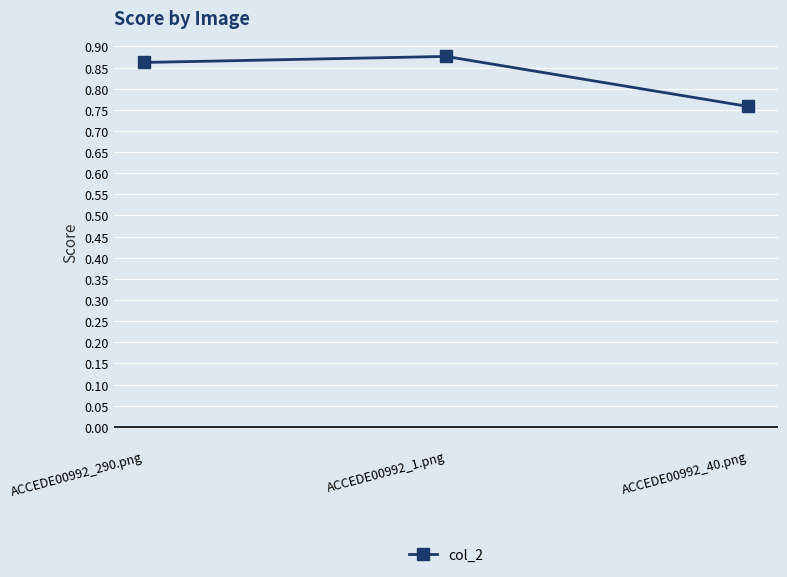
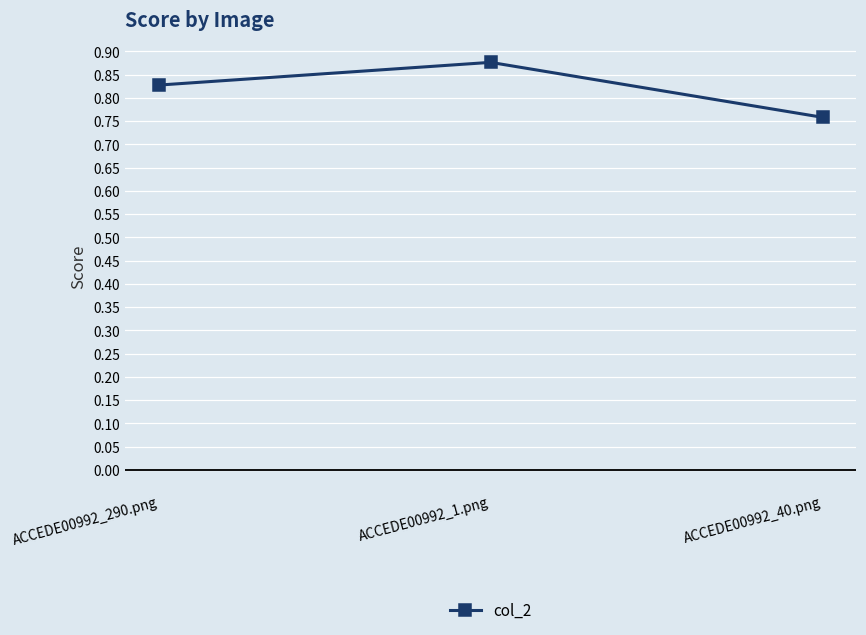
  {
-   "ACCEDE00992_290.png": 0.86,
+   "ACCEDE00992_290.png": 0.83,
    "ACCEDE00992_1.png": 0.88,
    "ACCEDE00992_40.png": 0.76
  }
